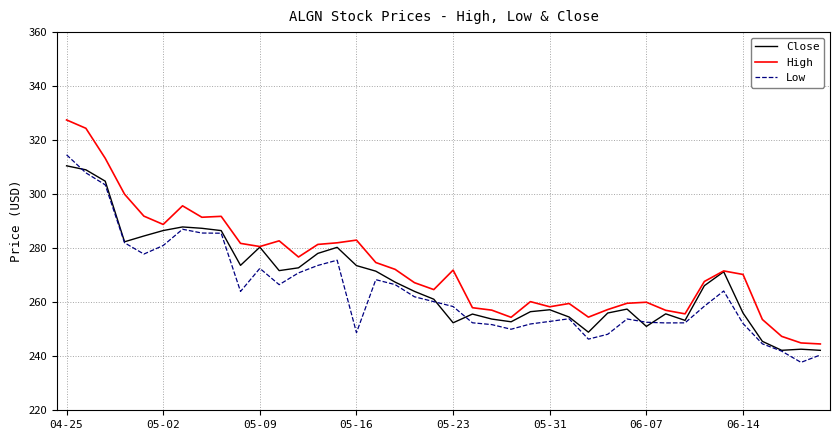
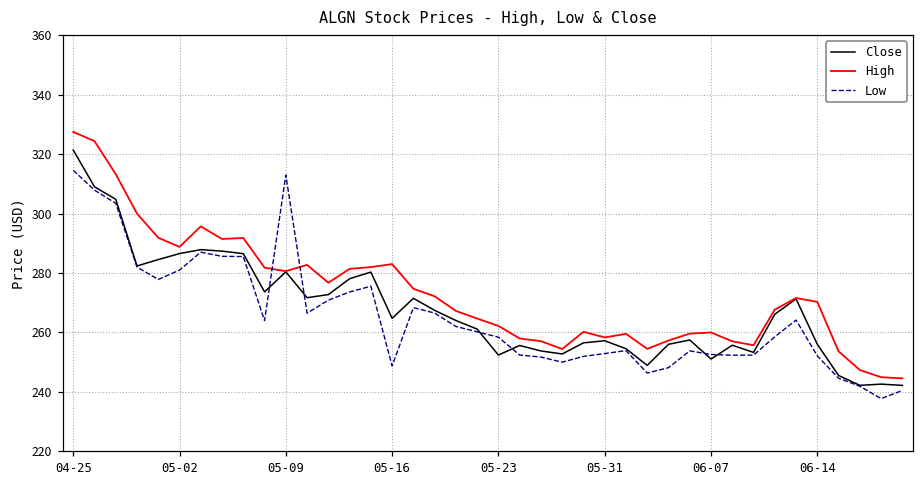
  {
    "Close": {
-     "04-25": 311,
+     "04-25": 321,
      "05-02": 287,
-     "05-16": 274,
+     "05-16": 265,
      "05-23": 252,
      "05-31": 257,
      "06-07": 251,
      "06-14": 256
    },
    "High": {
      "04-25": 327,
      "05-02": 289,
      "05-16": 283,
-     "05-23": 272,
+     "05-23": 262,
      "05-31": 258,
      "06-07": 260,
      "06-14": 270
    },
    "Low": {
      "04-25": 315,
      "05-02": 281,
-     "05-09": 273,
+     "05-09": 313,
      "05-16": 249,
      "05-23": 258,
      "05-31": 253,
      "06-07": 253,
      "06-14": 252
    }
  }
